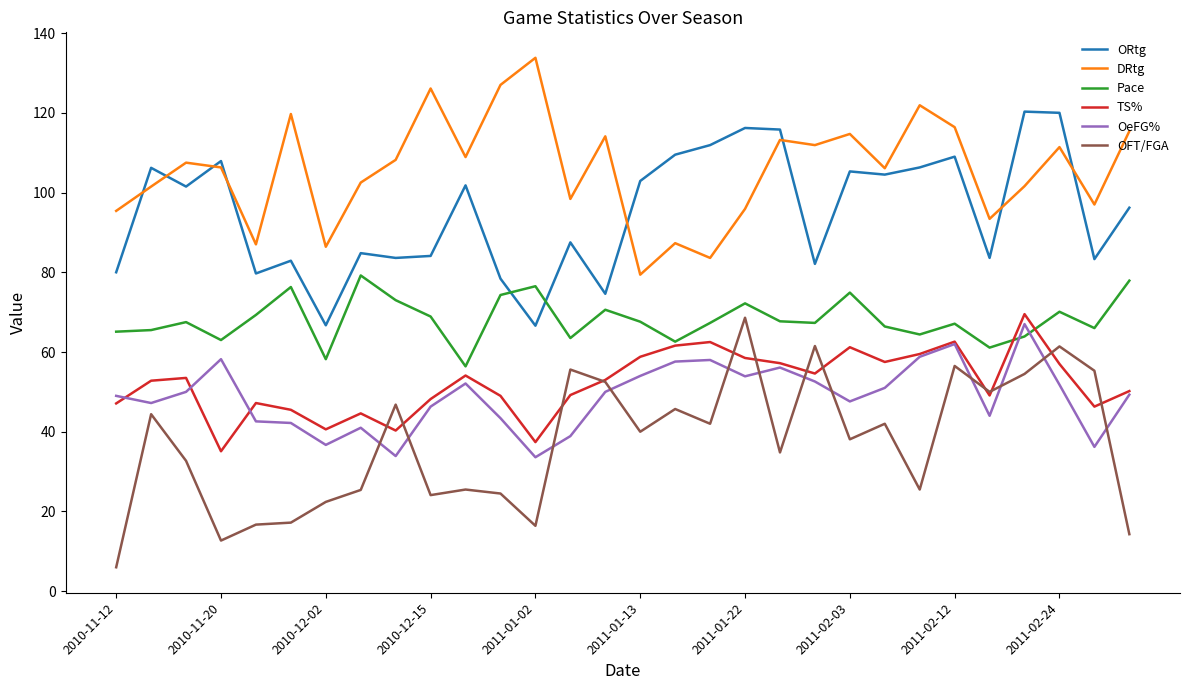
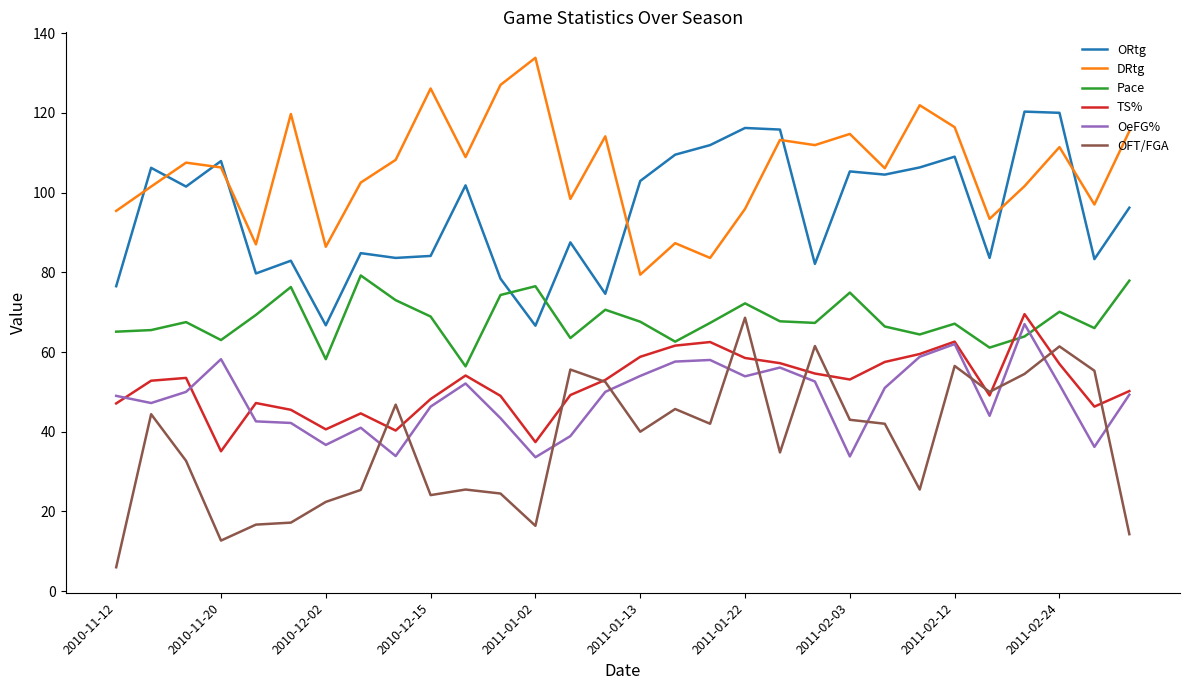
  {
    "ORtg": {
-     "2010-11-12": 80,
+     "2010-11-12": 77,
      "2010-11-20": 108,
      "2010-12-02": 67,
      "2010-12-15": 84,
      "2011-01-02": 67,
      "2011-01-13": 103,
      "2011-01-22": 116,
      "2011-02-03": 105,
      "2011-02-12": 109,
      "2011-02-24": 120
    },
    "DRtg": {
      "2010-11-12": 95,
      "2010-11-20": 106,
      "2010-12-02": 86,
      "2010-12-15": 126,
      "2011-01-02": 134,
      "2011-01-13": 79,
      "2011-01-22": 96,
      "2011-02-03": 115,
      "2011-02-12": 116,
      "2011-02-24": 111
    },
    "Pace": {
      "2010-11-12": 65,
      "2010-11-20": 63,
      "2010-12-02": 58,
      "2010-12-15": 69,
      "2011-01-02": 77,
      "2011-01-13": 68,
      "2011-01-22": 72,
      "2011-02-03": 75,
      "2011-02-12": 67,
      "2011-02-24": 70
    },
    "TS%": {
      "2010-11-12": 47,
      "2010-11-20": 35,
      "2010-12-02": 41,
      "2010-12-15": 48,
      "2011-01-02": 37,
      "2011-01-13": 59,
      "2011-01-22": 59,
-     "2011-02-03": 61,
+     "2011-02-03": 53,
      "2011-02-24": 57
    },
    "OeFG%": {
      "2010-11-12": 49,
      "2010-11-20": 58,
      "2010-12-02": 37,
      "2010-12-15": 46,
      "2011-01-02": 34,
      "2011-01-13": 54,
      "2011-01-22": 54,
-     "2011-02-03": 48,
+     "2011-02-03": 34,
      "2011-02-24": 52
    },
    "OFT/FGA": {
      "2010-11-12": 6,
      "2010-11-20": 13,
      "2010-12-02": 22,
      "2010-12-15": 24,
      "2011-01-02": 16,
      "2011-01-13": 40,
      "2011-01-22": 69,
-     "2011-02-03": 38,
+     "2011-02-03": 43,
      "2011-02-12": 57,
      "2011-02-24": 61
    }
  }
